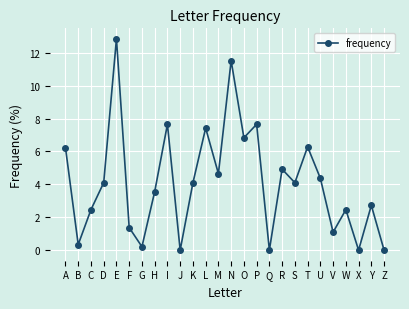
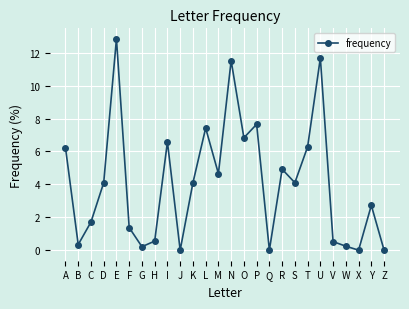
  {
    "A": 6.2,
    "B": 0.3,
-   "C": 2.5,
+   "C": 1.7,
    "D": 4.1,
    "E": 12.8,
    "F": 1.4,
    "G": 0.2,
-   "H": 3.6,
-   "I": 7.7,
+   "H": 0.6,
+   "I": 6.6,
    "J": 0.0,
    "K": 4.1,
    "L": 7.4,
    "M": 4.7,
    "N": 11.5,
    "O": 6.8,
    "P": 7.7,
    "Q": 0.0,
    "R": 4.9,
    "S": 4.1,
    "T": 6.3,
-   "U": 4.4,
-   "V": 1.1,
-   "W": 2.5,
+   "U": 11.7,
+   "V": 0.5,
+   "W": 0.2,
    "X": 0.0,
    "Y": 2.7,
    "Z": 0.0
  }
